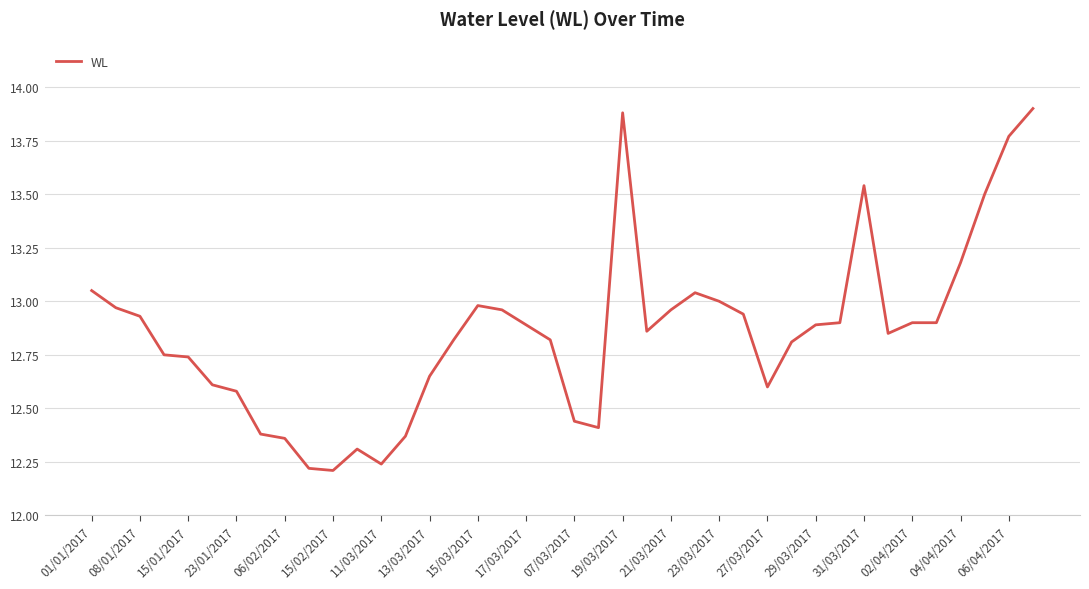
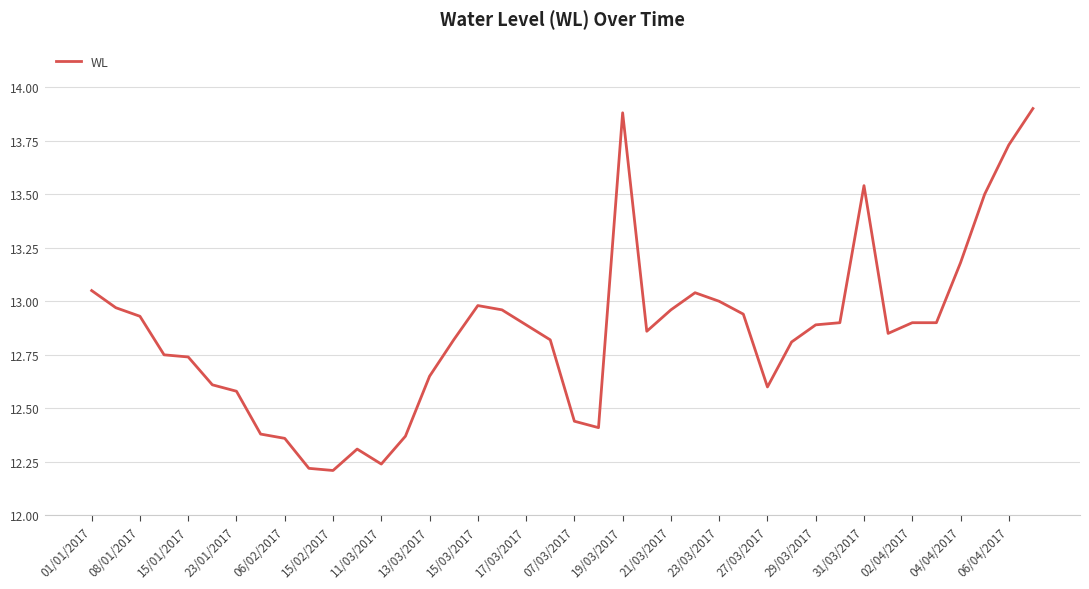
  {
    "01/01/2017": 13.05,
    "08/01/2017": 12.93,
    "15/01/2017": 12.74,
    "23/01/2017": 12.58,
    "06/02/2017": 12.36,
    "15/02/2017": 12.21,
    "11/03/2017": 12.24,
    "13/03/2017": 12.65,
    "15/03/2017": 12.98,
    "17/03/2017": 12.89,
    "07/03/2017": 12.44,
    "19/03/2017": 13.88,
    "21/03/2017": 12.96,
    "23/03/2017": 13.00,
    "27/03/2017": 12.60,
    "29/03/2017": 12.89,
    "31/03/2017": 13.54,
    "02/04/2017": 12.90,
    "04/04/2017": 13.18,
-   "06/04/2017": 13.77
+   "06/04/2017": 13.73
  }
